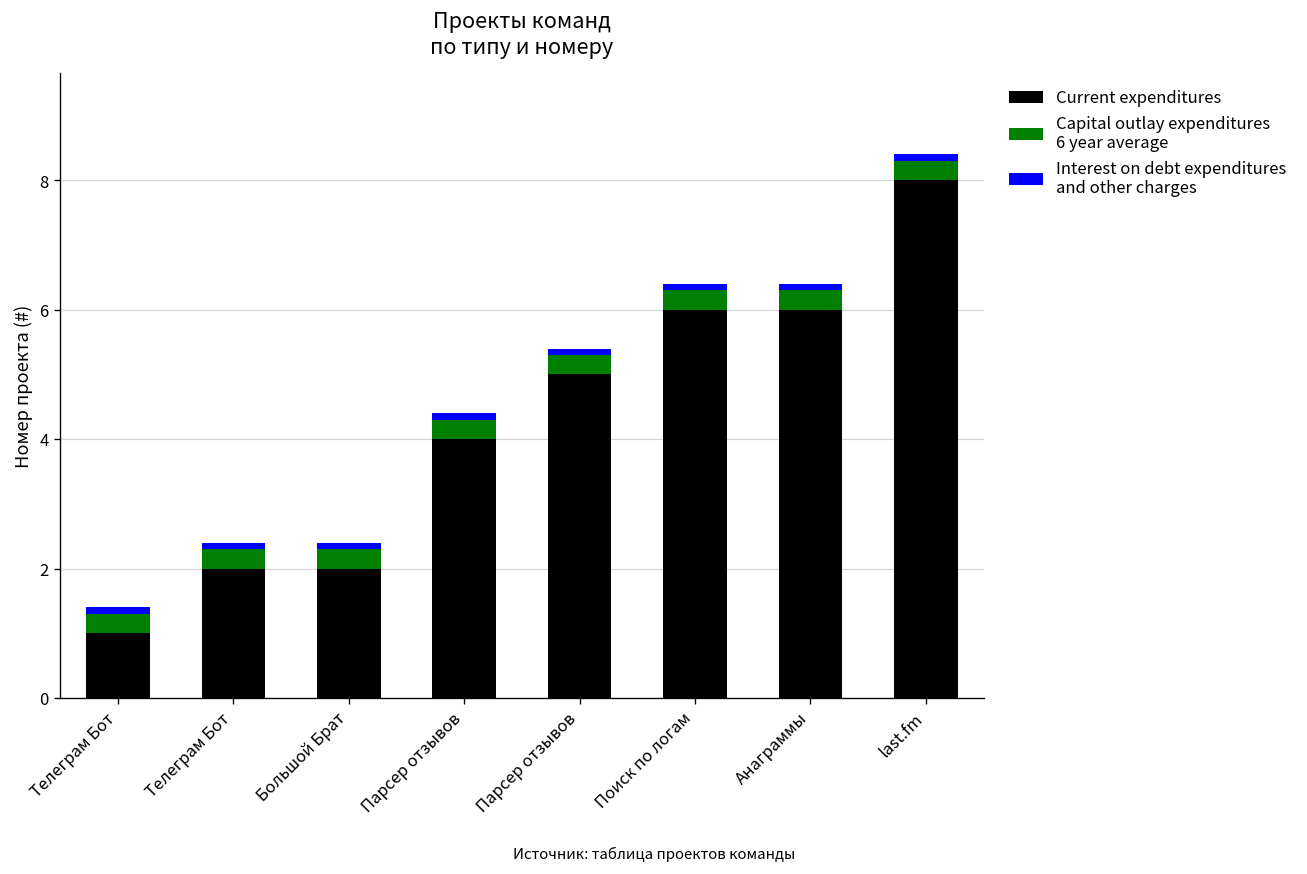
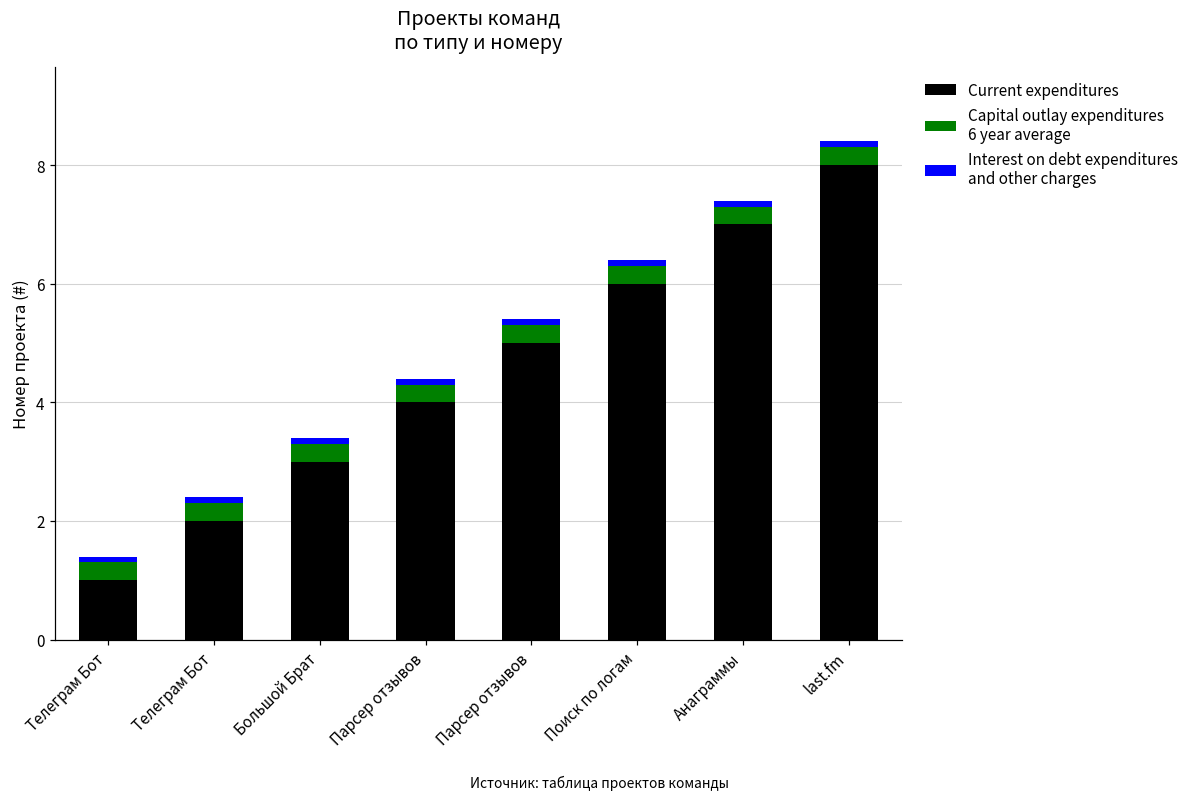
  {
    "Current expenditures": {
-     "Большой Брат": 2,
+     "Большой Брат": 3,
      "Поиск по логам": 6,
-     "Анаграммы": 6,
+     "Анаграммы": 7,
      "last.fm": 8
    },
    "Capital outlay expenditures 6 year average": {
      "Большой Брат": 0.3,
      "Поиск по логам": 0.3,
      "Анаграммы": 0.3,
      "last.fm": 0.3
    },
    "Interest on debt expenditures and other charges": {
      "Большой Брат": 0.1,
      "Поиск по логам": 0.1,
      "Анаграммы": 0.1,
      "last.fm": 0.1
    }
  }
